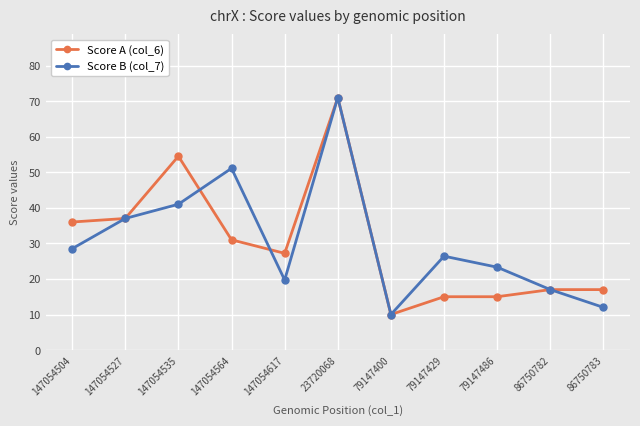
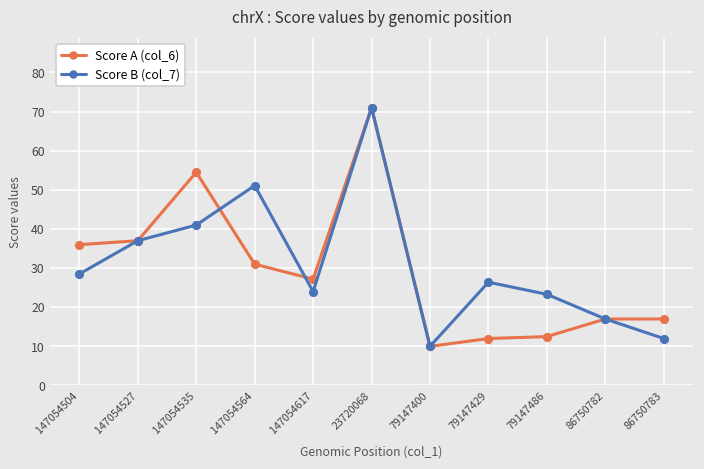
  {
    "Score A (col_6)": {
      "147054504": 36,
      "147054535": 55,
      "147054564": 31,
      "147054617": 27,
-     "79147429": 15,
-     "79147486": 15,
+     "79147429": 12,
+     "79147486": 13,
      "86750783": 17
    },
    "Score B (col_7)": {
      "147054504": 29,
      "147054535": 41,
      "147054564": 51,
-     "147054617": 20,
+     "147054617": 24,
      "79147429": 26,
      "79147486": 23,
      "86750783": 12
    }
  }
